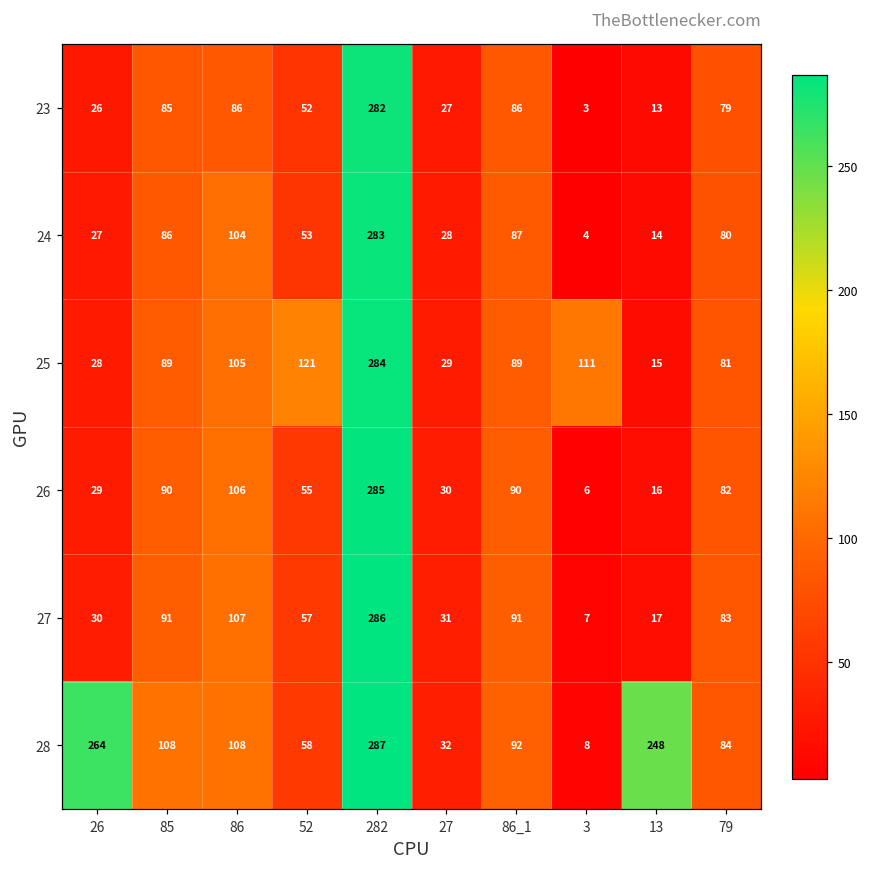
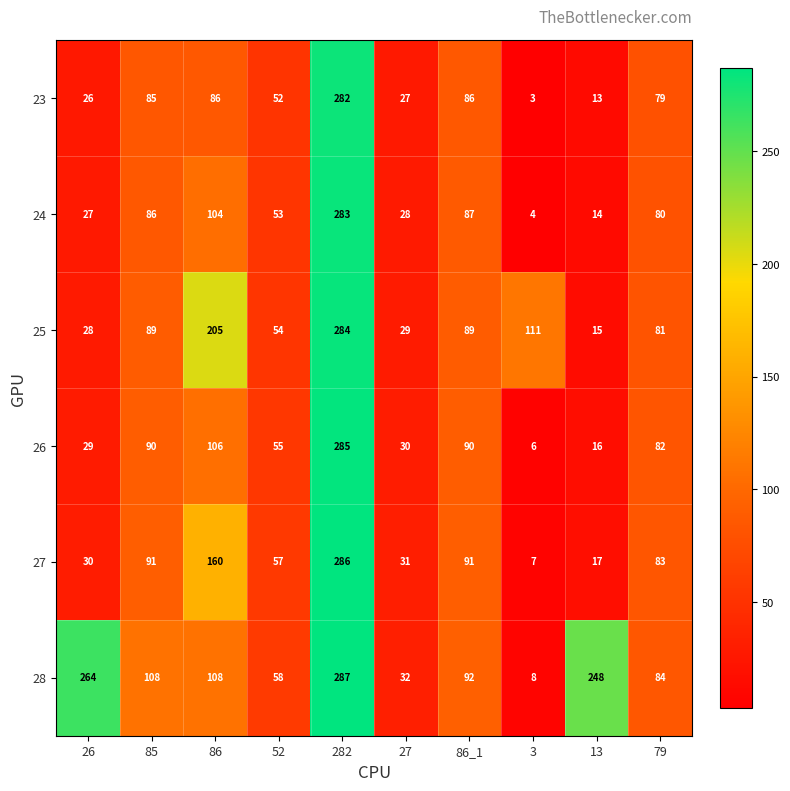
  {
    "23": {
      "26": 26,
      "85": 85,
      "86": 86,
      "52": 52,
      "282": 282,
      "27": 27,
      "86_1": 86,
      "3": 3,
      "13": 13,
      "79": 79
    },
    "24": {
      "26": 27,
      "85": 86,
      "86": 104,
      "52": 53,
      "282": 283,
      "27": 28,
      "86_1": 87,
      "3": 4,
      "13": 14,
      "79": 80
    },
    "25": {
      "26": 28,
      "85": 89,
-     "86": 105,
-     "52": 121,
+     "86": 205,
+     "52": 54,
      "282": 284,
      "27": 29,
      "86_1": 89,
      "3": 111,
      "13": 15,
      "79": 81
    },
    "26": {
      "26": 29,
      "85": 90,
      "86": 106,
      "52": 55,
      "282": 285,
      "27": 30,
      "86_1": 90,
      "3": 6,
      "13": 16,
      "79": 82
    },
    "27": {
      "26": 30,
      "85": 91,
-     "86": 107,
+     "86": 160,
      "52": 57,
      "282": 286,
      "27": 31,
      "86_1": 91,
      "3": 7,
      "13": 17,
      "79": 83
    },
    "28": {
      "26": 264,
      "85": 108,
      "86": 108,
      "52": 58,
      "282": 287,
      "27": 32,
      "86_1": 92,
      "3": 8,
      "13": 248,
      "79": 84
    }
  }
